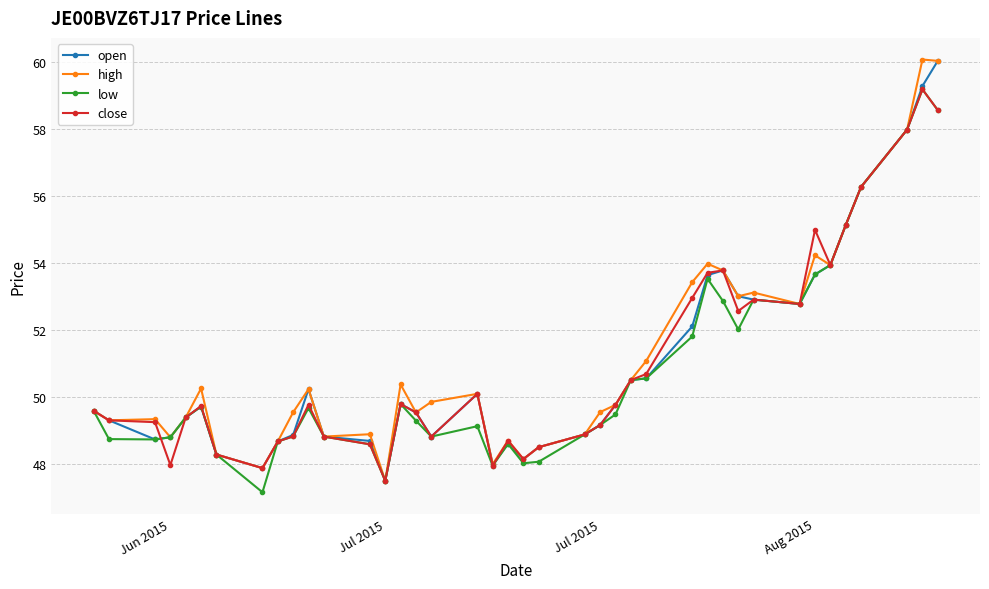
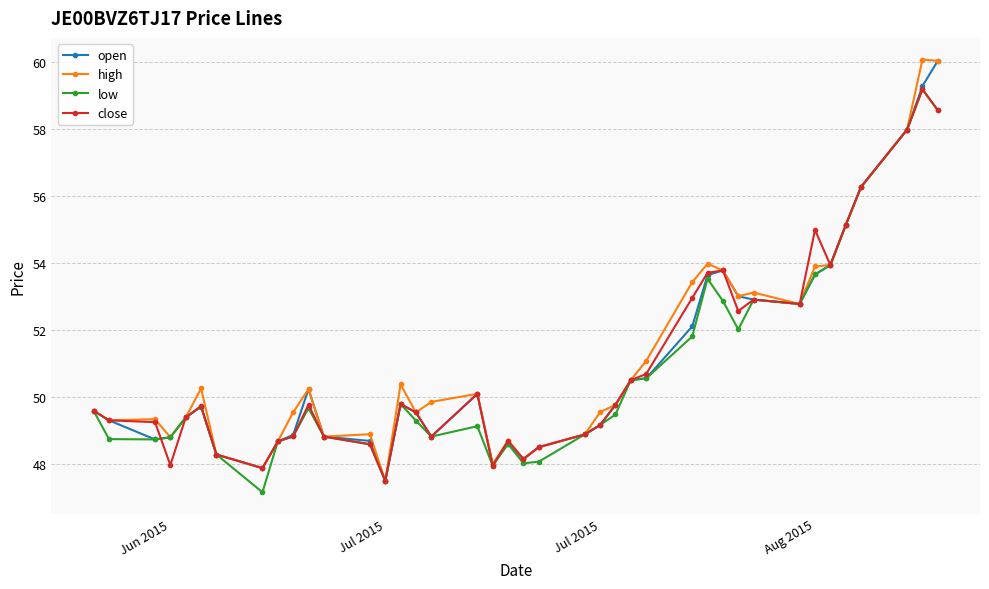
  {
    "high": {
-     "Aug 2015": 54.2
+     "Aug 2015": 53.9
    },
    "close": {
      "Jun 2015": 48.0,
      "Aug 2015": 55.0
    }
  }
